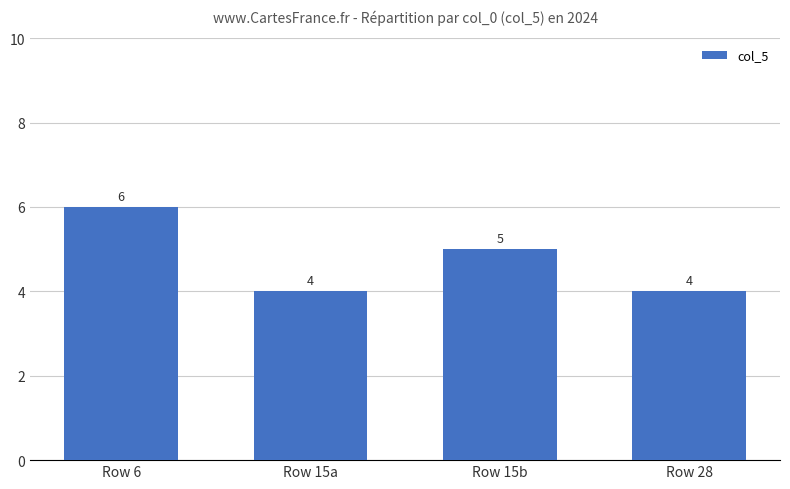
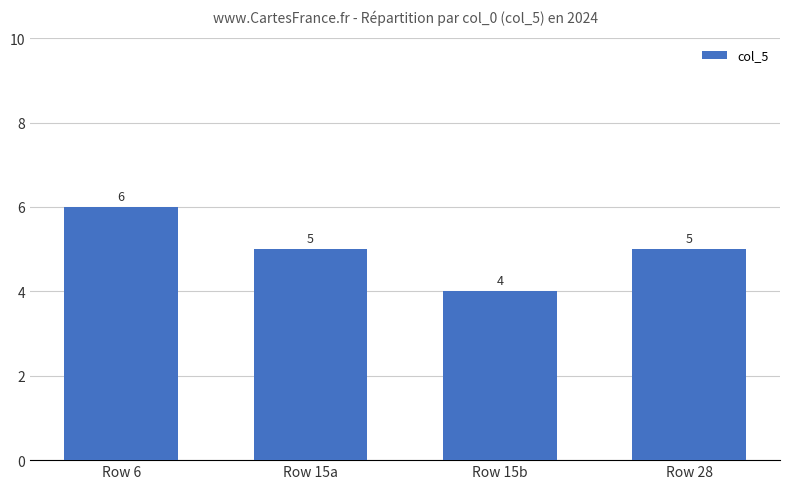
  {
    "Row 6": 6,
-   "Row 15a": 4,
-   "Row 15b": 5,
-   "Row 28": 4
+   "Row 15a": 5,
+   "Row 15b": 4,
+   "Row 28": 5
  }
